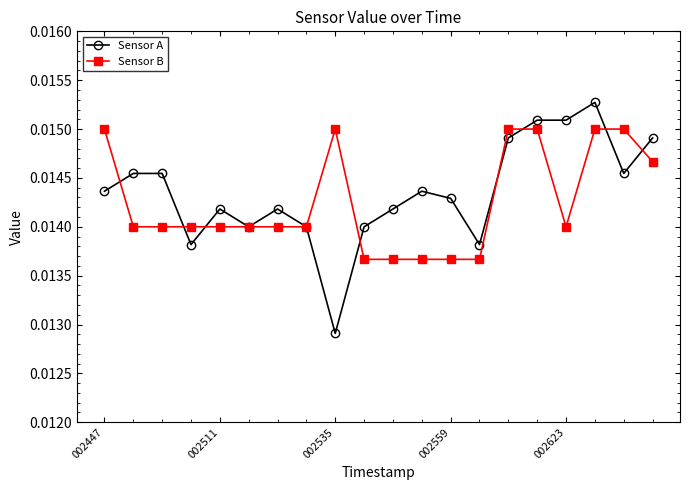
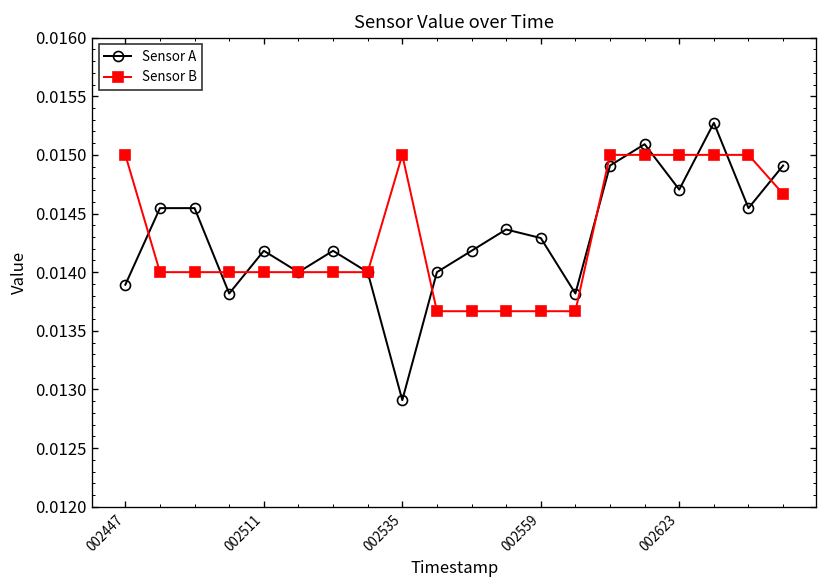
  {
    "Sensor A": {
-     "002447": 0.0144,
+     "002447": 0.0139,
      "002511": 0.0142,
      "002535": 0.0129,
      "002559": 0.0143,
-     "002623": 0.0151
+     "002623": 0.0147
    },
    "Sensor B": {
      "002447": 0.015,
      "002511": 0.014,
      "002535": 0.015,
      "002559": 0.0137,
-     "002623": 0.014
+     "002623": 0.015
    }
  }
